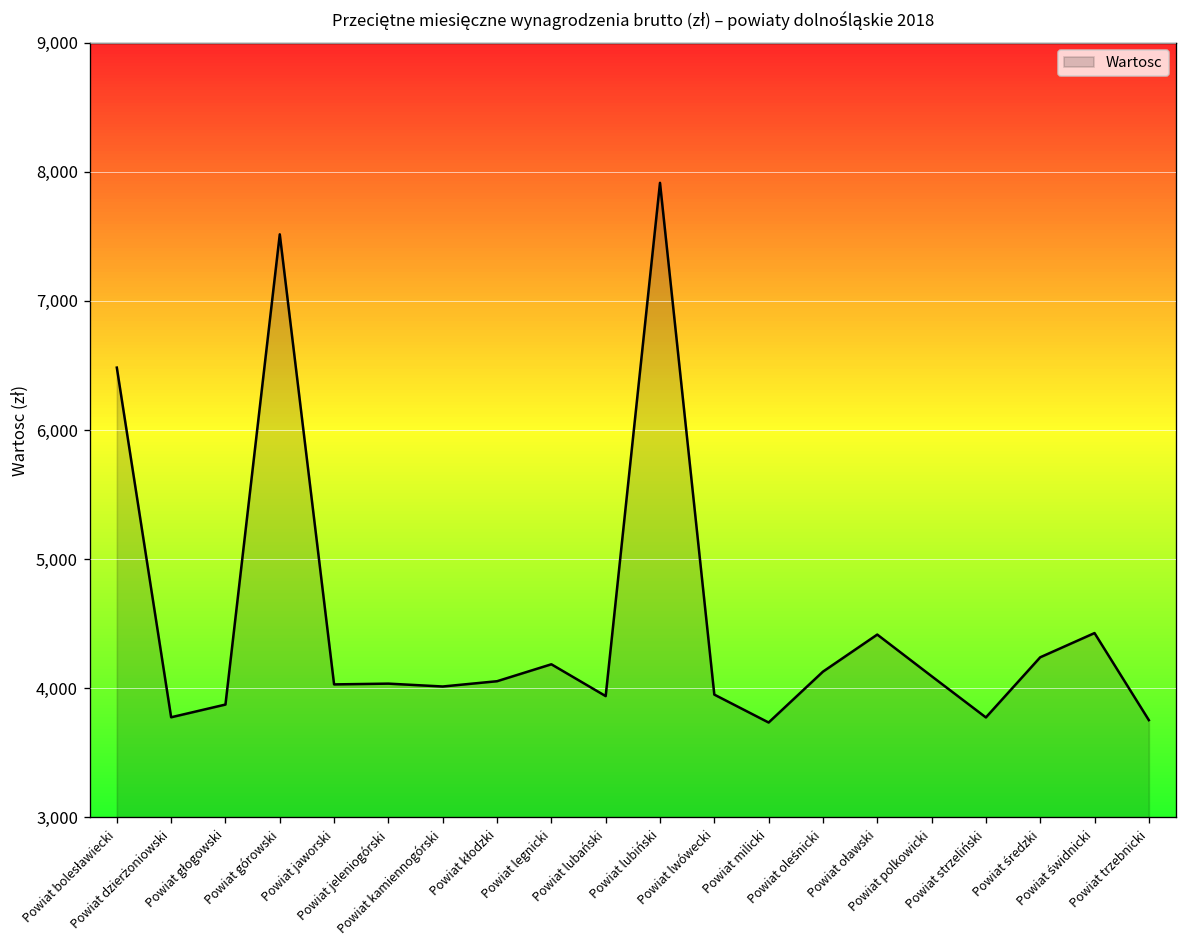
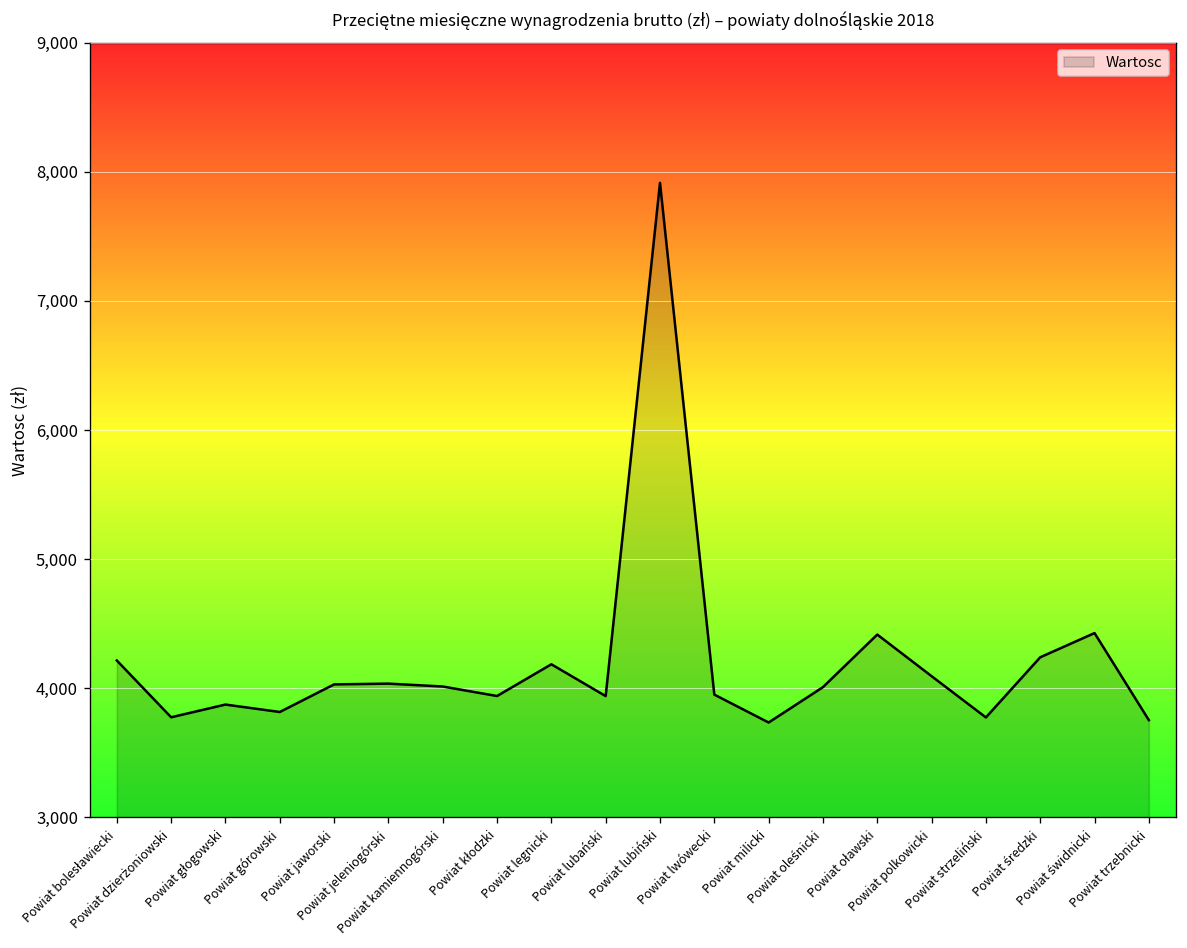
  {
-   "Powiat bolesławiecki": "6,480",
+   "Powiat bolesławiecki": "4,210",
    "Powiat dzierżoniowski": "3,770",
    "Powiat głogowski": "3,870",
-   "Powiat górowski": "7,520",
+   "Powiat górowski": "3,820",
    "Powiat jaworski": "4,030",
    "Powiat jeleniogórski": "4,040",
    "Powiat kamiennogórski": "4,010",
-   "Powiat kłodzki": "4,050",
+   "Powiat kłodzki": "3,940",
    "Powiat legnicki": "4,190",
    "Powiat lubański": "3,940",
    "Powiat lubiński": "7,920",
    "Powiat lwówecki": "3,950",
    "Powiat milicki": "3,730",
-   "Powiat oleśnicki": "4,130",
+   "Powiat oleśnicki": "4,010",
    "Powiat oławski": "4,420",
    "Powiat polkowicki": "4,090",
    "Powiat strzeliński": "3,770",
    "Powiat średzki": "4,240",
    "Powiat świdnicki": "4,430",
    "Powiat trzebnicki": "3,750"
  }
